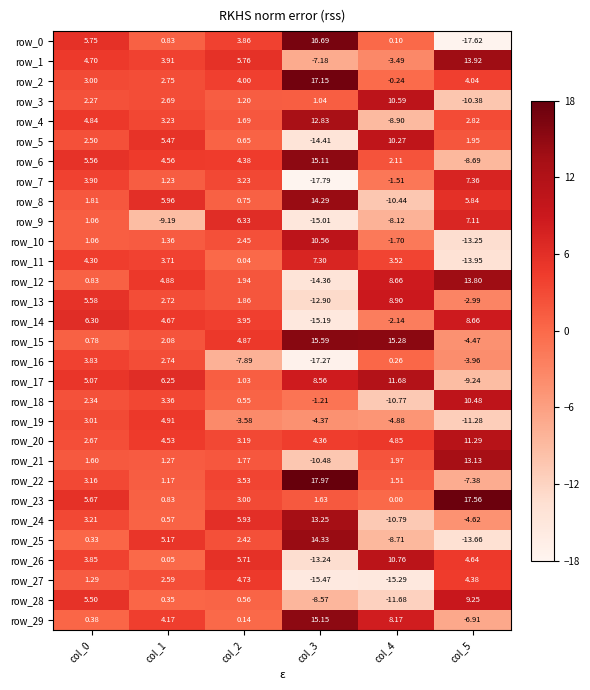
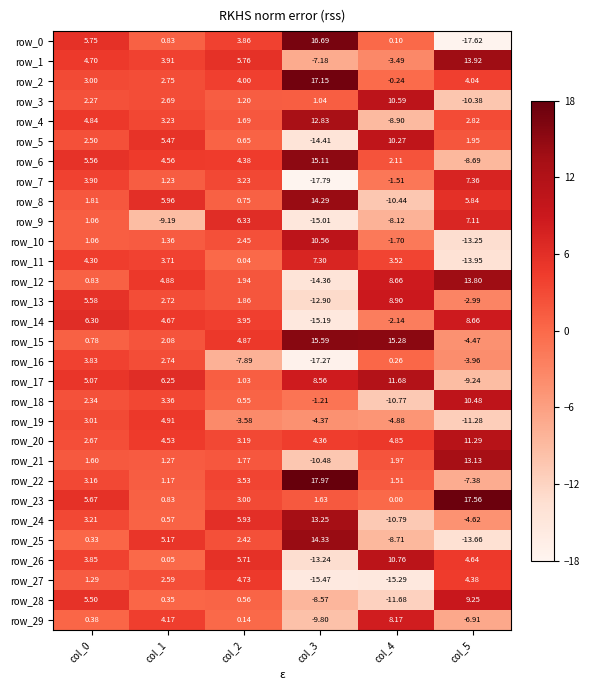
  {
    "row_0": {
      "col_0": 5.75,
      "col_1": 0.83,
      "col_2": 3.86,
      "col_3": 16.69,
      "col_4": 0.10,
      "col_5": -17.62
    },
    "row_1": {
      "col_0": 4.70,
      "col_1": 3.91,
      "col_2": 5.76,
      "col_3": -7.18,
      "col_4": -3.49,
      "col_5": 13.92
    },
    "row_2": {
      "col_0": 3.00,
      "col_1": 2.75,
      "col_2": 4.00,
      "col_3": 17.15,
      "col_4": -0.24,
      "col_5": 4.04
    },
    "row_3": {
      "col_0": 2.27,
      "col_1": 2.69,
      "col_2": 1.20,
      "col_3": 1.04,
      "col_4": 10.59,
      "col_5": -10.38
    },
    "row_4": {
      "col_0": 4.84,
      "col_1": 3.23,
      "col_2": 1.69,
      "col_3": 12.83,
      "col_4": -8.90,
      "col_5": 2.82
    },
    "row_5": {
      "col_0": 2.50,
      "col_1": 5.47,
      "col_2": 0.65,
      "col_3": -14.41,
      "col_4": 10.27,
      "col_5": 1.95
    },
    "row_6": {
      "col_0": 5.56,
      "col_1": 4.56,
      "col_2": 4.38,
      "col_3": 15.11,
      "col_4": 2.11,
      "col_5": -8.69
    },
    "row_7": {
      "col_0": 3.90,
      "col_1": 1.23,
      "col_2": 3.23,
      "col_3": -17.79,
      "col_4": -1.51,
      "col_5": 7.36
    },
    "row_8": {
      "col_0": 1.81,
      "col_1": 5.96,
      "col_2": 0.75,
      "col_3": 14.29,
      "col_4": -10.44,
      "col_5": 5.84
    },
    "row_9": {
      "col_0": 1.06,
      "col_1": -9.19,
      "col_2": 6.33,
      "col_3": -15.01,
      "col_4": -8.12,
      "col_5": 7.11
    },
    "row_10": {
      "col_0": 1.06,
      "col_1": 1.36,
      "col_2": 2.45,
      "col_3": 10.56,
      "col_4": -1.70,
      "col_5": -13.25
    },
    "row_11": {
      "col_0": 4.30,
      "col_1": 3.71,
      "col_2": 0.04,
      "col_3": 7.30,
      "col_4": 3.52,
      "col_5": -13.95
    },
    "row_12": {
      "col_0": 0.83,
      "col_1": 4.88,
      "col_2": 1.94,
      "col_3": -14.36,
      "col_4": 8.66,
      "col_5": 13.80
    },
    "row_13": {
      "col_0": 5.58,
      "col_1": 2.72,
      "col_2": 1.86,
      "col_3": -12.90,
      "col_4": 8.90,
      "col_5": -2.99
    },
    "row_14": {
      "col_0": 6.30,
      "col_1": 4.67,
      "col_2": 3.95,
      "col_3": -15.19,
      "col_4": -2.14,
      "col_5": 8.66
    },
    "row_15": {
      "col_0": 0.78,
      "col_1": 2.08,
      "col_2": 4.87,
      "col_3": 15.59,
      "col_4": 15.28,
      "col_5": -4.47
    },
    "row_16": {
      "col_0": 3.83,
      "col_1": 2.74,
      "col_2": -7.89,
      "col_3": -17.27,
      "col_4": 0.26,
      "col_5": -3.96
    },
    "row_17": {
      "col_0": 5.07,
      "col_1": 6.25,
      "col_2": 1.03,
      "col_3": 8.56,
      "col_4": 11.68,
      "col_5": -9.24
    },
    "row_18": {
      "col_0": 2.34,
      "col_1": 3.36,
      "col_2": 0.55,
      "col_3": -1.21,
      "col_4": -10.77,
      "col_5": 10.48
    },
    "row_19": {
      "col_0": 3.01,
      "col_1": 4.91,
      "col_2": -3.58,
      "col_3": -4.37,
      "col_4": -4.88,
      "col_5": -11.28
    },
    "row_20": {
      "col_0": 2.67,
      "col_1": 4.53,
      "col_2": 3.19,
      "col_3": 4.36,
      "col_4": 4.85,
      "col_5": 11.29
    },
    "row_21": {
      "col_0": 1.60,
      "col_1": 1.27,
      "col_2": 1.77,
      "col_3": -10.48,
      "col_4": 1.97,
      "col_5": 13.13
    },
    "row_22": {
      "col_0": 3.16,
      "col_1": 1.17,
      "col_2": 3.53,
      "col_3": 17.97,
      "col_4": 1.51,
      "col_5": -7.38
    },
    "row_23": {
      "col_0": 5.67,
      "col_1": 0.83,
      "col_2": 3.00,
      "col_3": 1.63,
      "col_4": 0.00,
      "col_5": 17.56
    },
    "row_24": {
      "col_0": 3.21,
      "col_1": 0.57,
      "col_2": 5.93,
      "col_3": 13.25,
      "col_4": -10.79,
      "col_5": -4.62
    },
    "row_25": {
      "col_0": 0.33,
      "col_1": 5.17,
      "col_2": 2.42,
      "col_3": 14.33,
      "col_4": -8.71,
      "col_5": -13.66
    },
    "row_26": {
      "col_0": 3.85,
      "col_1": 0.05,
      "col_2": 5.71,
      "col_3": -13.24,
      "col_4": 10.76,
      "col_5": 4.64
    },
    "row_27": {
      "col_0": 1.29,
      "col_1": 2.59,
      "col_2": 4.73,
      "col_3": -15.47,
      "col_4": -15.29,
      "col_5": 4.38
    },
    "row_28": {
      "col_0": 5.50,
      "col_1": 0.35,
      "col_2": 0.56,
      "col_3": -8.57,
      "col_4": -11.68,
      "col_5": 9.25
    },
    "row_29": {
      "col_0": 0.38,
      "col_1": 4.17,
      "col_2": 0.14,
-     "col_3": 15.15,
+     "col_3": -9.80,
      "col_4": 8.17,
      "col_5": -6.91
    }
  }
